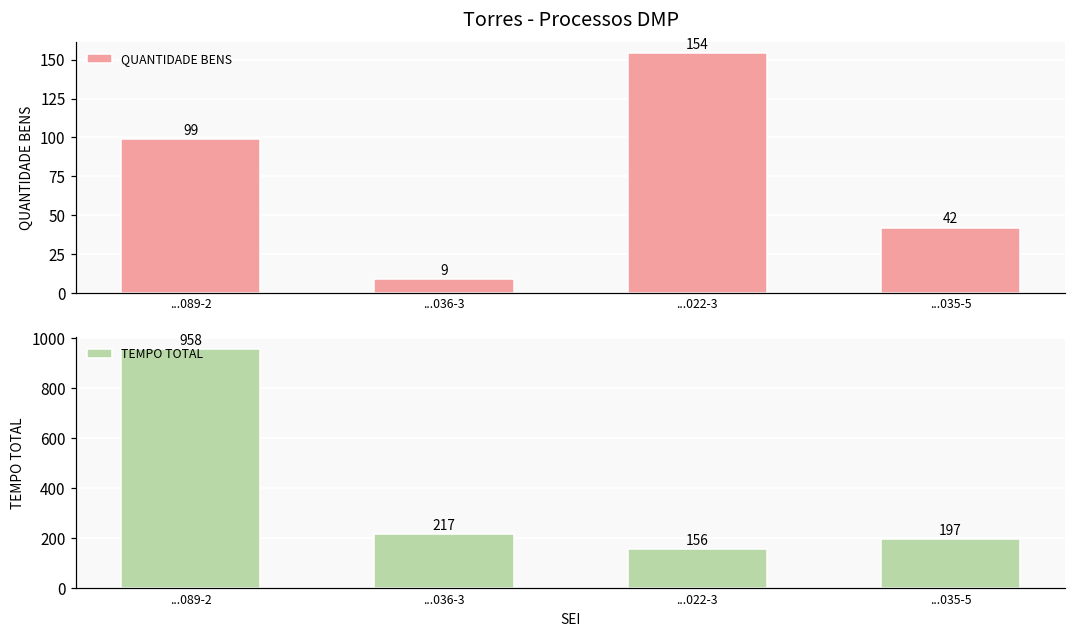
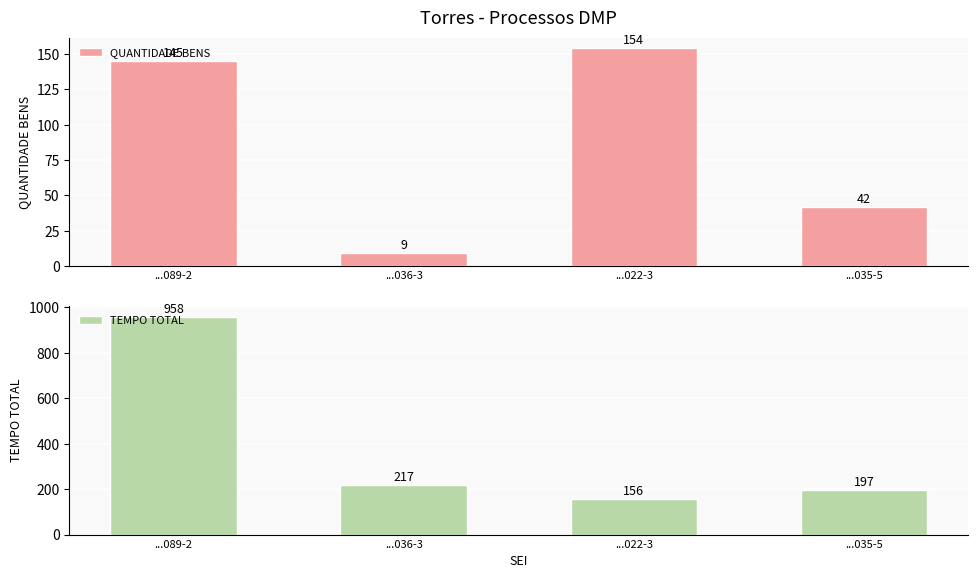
  {
    "Torres - Processos DMP": {
-     "...089-2": 99,
+     "...089-2": 145,
      "...036-3": 9,
      "...022-3": 154,
      "...035-5": 42
    }
  }
